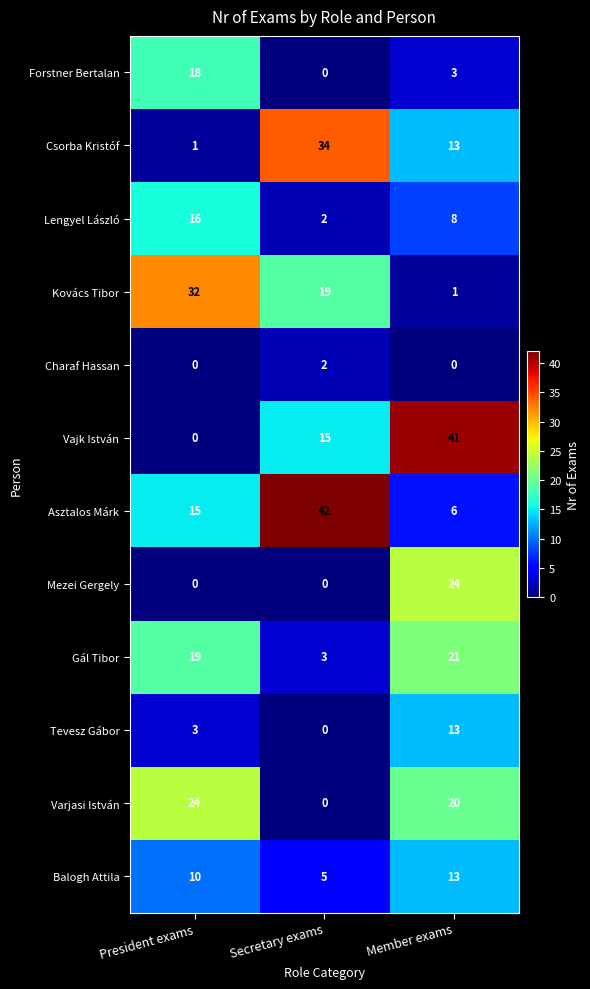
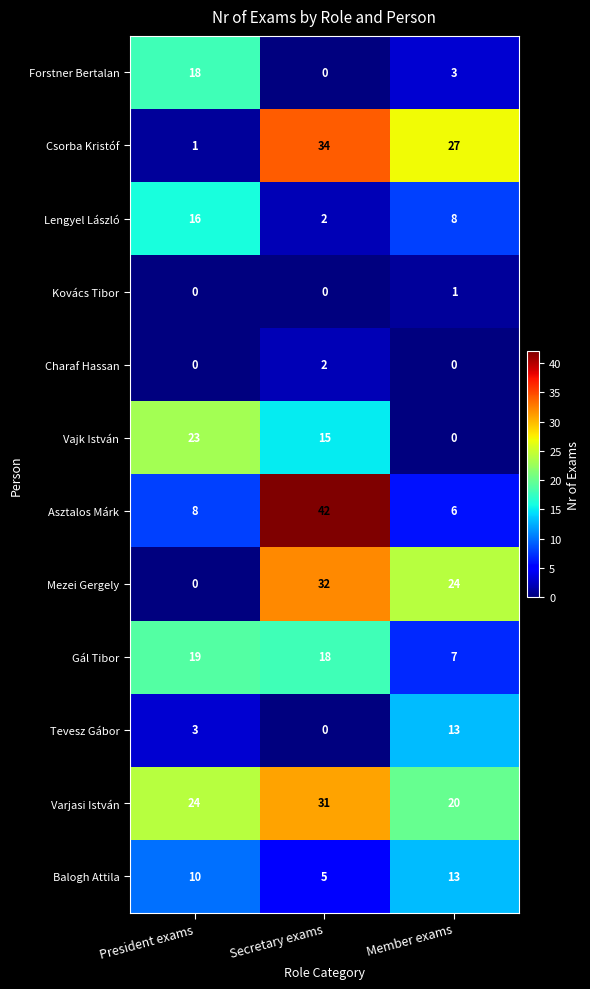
  {
    "Forstner Bertalan": {
      "President exams": 18,
      "Secretary exams": 0,
      "Member exams": 3
    },
    "Csorba Kristóf": {
      "President exams": 1,
      "Secretary exams": 34,
-     "Member exams": 13
+     "Member exams": 27
    },
    "Lengyel László": {
      "President exams": 16,
      "Secretary exams": 2,
      "Member exams": 8
    },
    "Kovács Tibor": {
-     "President exams": 32,
-     "Secretary exams": 19,
+     "President exams": 0,
+     "Secretary exams": 0,
      "Member exams": 1
    },
    "Charaf Hassan": {
      "President exams": 0,
      "Secretary exams": 2,
      "Member exams": 0
    },
    "Vajk István": {
-     "President exams": 0,
+     "President exams": 23,
      "Secretary exams": 15,
-     "Member exams": 41
+     "Member exams": 0
    },
    "Asztalos Márk": {
-     "President exams": 15,
+     "President exams": 8,
      "Secretary exams": 42,
      "Member exams": 6
    },
    "Mezei Gergely": {
      "President exams": 0,
-     "Secretary exams": 0,
+     "Secretary exams": 32,
      "Member exams": 24
    },
    "Gál Tibor": {
      "President exams": 19,
-     "Secretary exams": 3,
-     "Member exams": 21
+     "Secretary exams": 18,
+     "Member exams": 7
    },
    "Tevesz Gábor": {
      "President exams": 3,
      "Secretary exams": 0,
      "Member exams": 13
    },
    "Varjasi István": {
      "President exams": 24,
-     "Secretary exams": 0,
+     "Secretary exams": 31,
      "Member exams": 20
    },
    "Balogh Attila": {
      "President exams": 10,
      "Secretary exams": 5,
      "Member exams": 13
    }
  }
